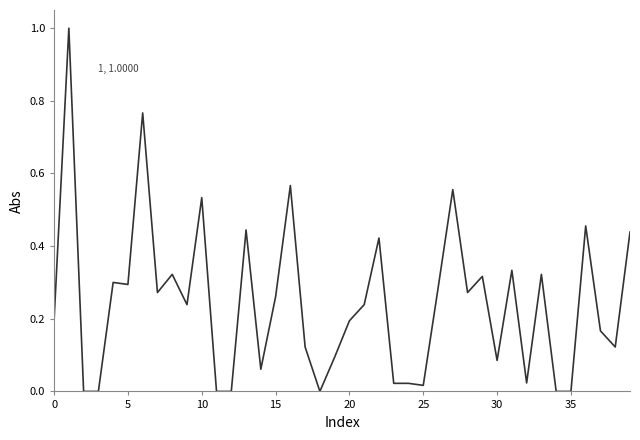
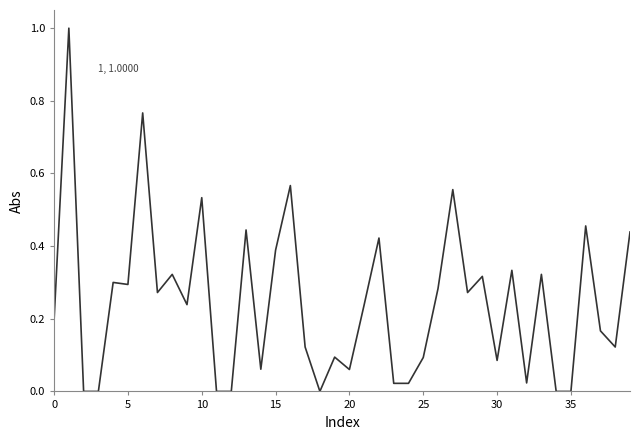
  {
    "0": 0.20,
    "5": 0.29,
    "10": 0.53,
-   "15": 0.26,
-   "20": 0.19,
-   "25": 0.02,
+   "15": 0.39,
+   "20": 0.06,
+   "25": 0.09,
    "30": 0.09,
    "35": 0.00
  }
